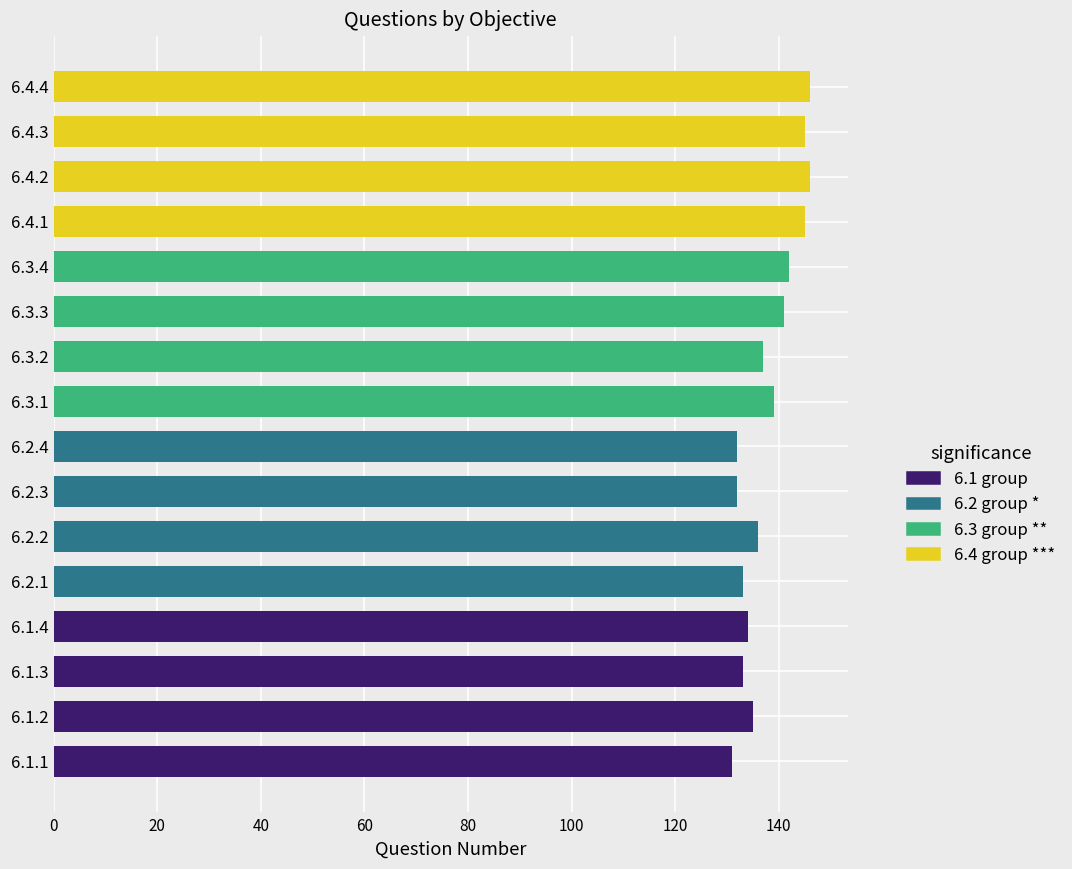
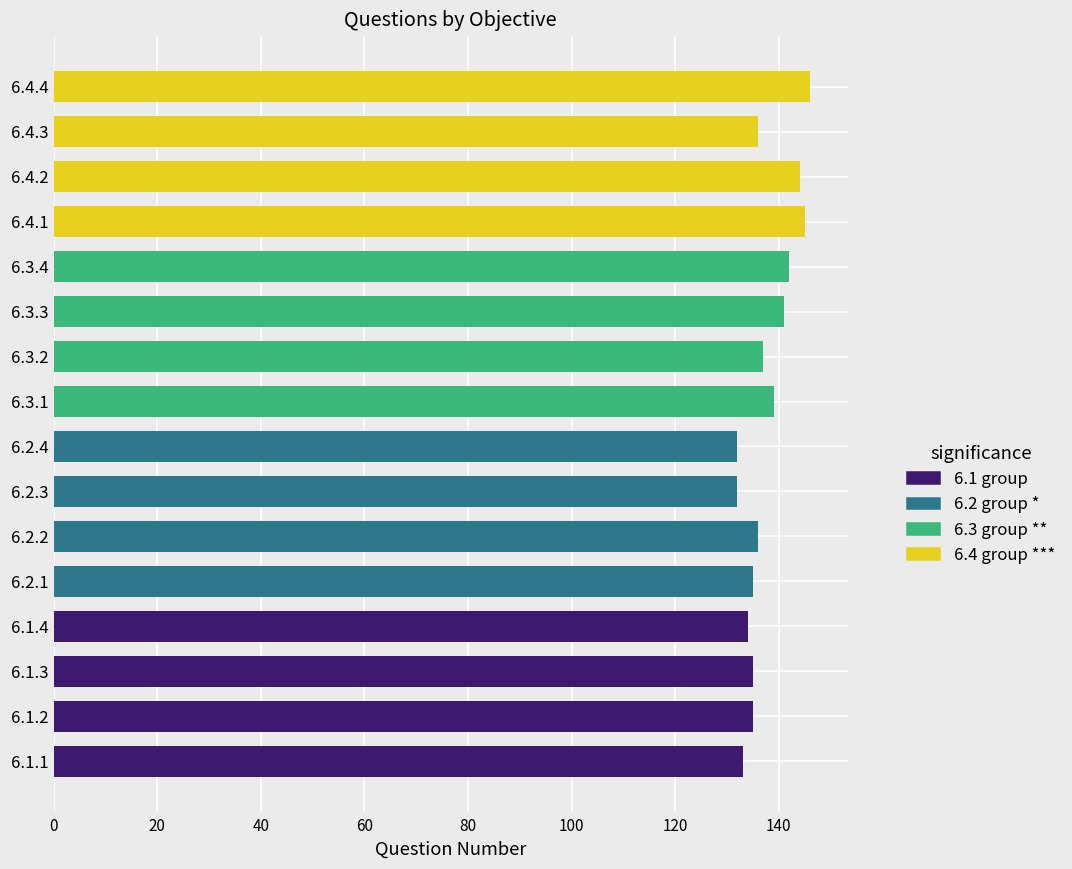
  {
    "6.4.4": 146,
-   "6.4.3": 145,
-   "6.4.2": 146,
+   "6.4.3": 136,
+   "6.4.2": 144,
    "6.4.1": 145,
    "6.3.4": 142,
    "6.3.3": 141,
    "6.3.2": 137,
    "6.3.1": 139,
    "6.2.4": 132,
    "6.2.3": 132,
    "6.2.2": 136,
-   "6.2.1": 133,
+   "6.2.1": 135,
    "6.1.4": 134,
-   "6.1.3": 133,
+   "6.1.3": 135,
    "6.1.2": 135,
-   "6.1.1": 131
+   "6.1.1": 133
  }
